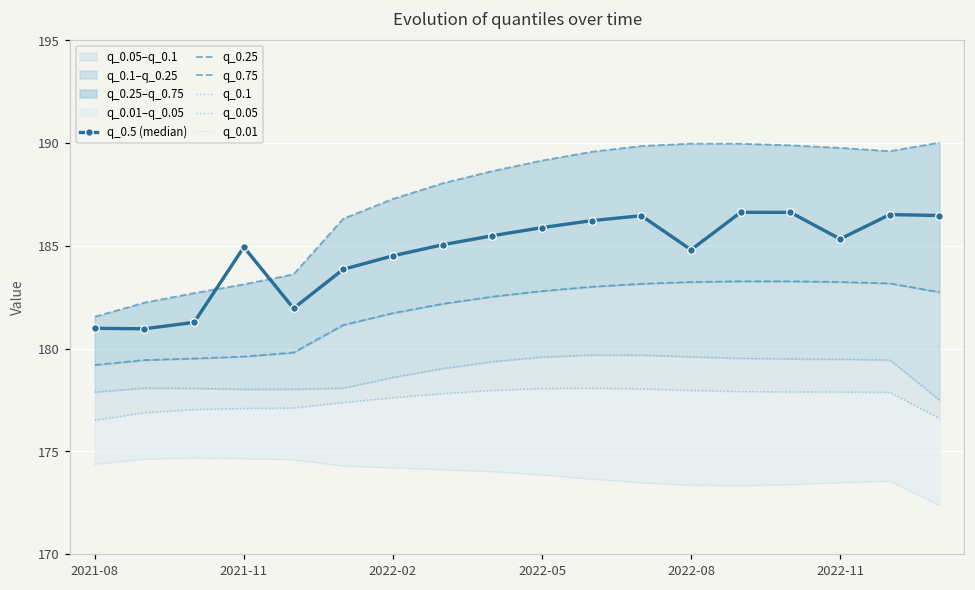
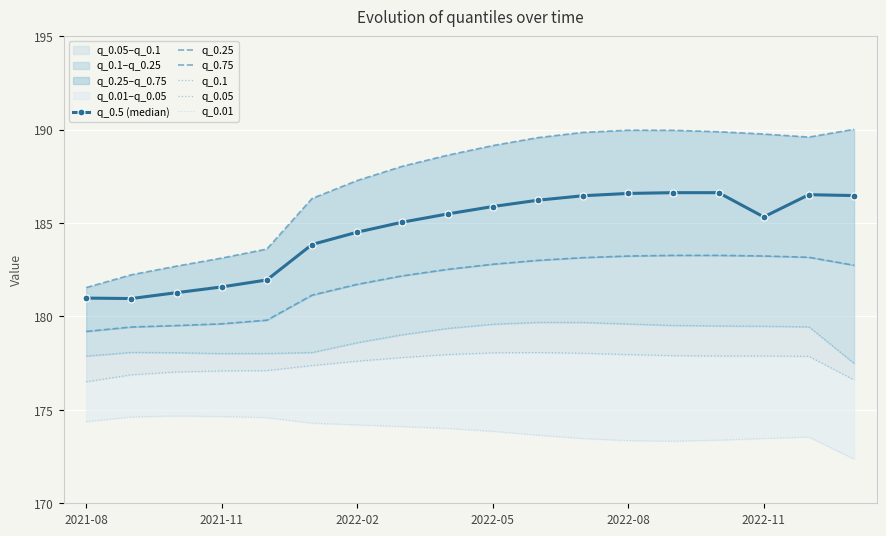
  {
    "q_0.5 (median)": {
      "2021-08": 181.0,
-     "2021-11": 184.9,
+     "2021-11": 181.6,
      "2022-02": 184.5,
      "2022-05": 185.9,
-     "2022-08": 184.8,
+     "2022-08": 186.6,
      "2022-11": 185.3
    }
  }
